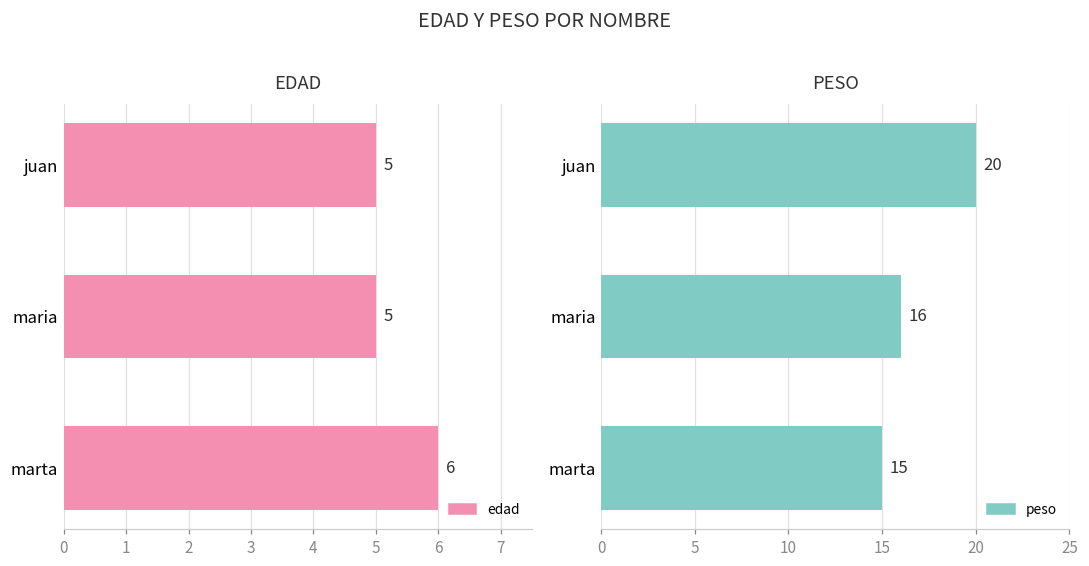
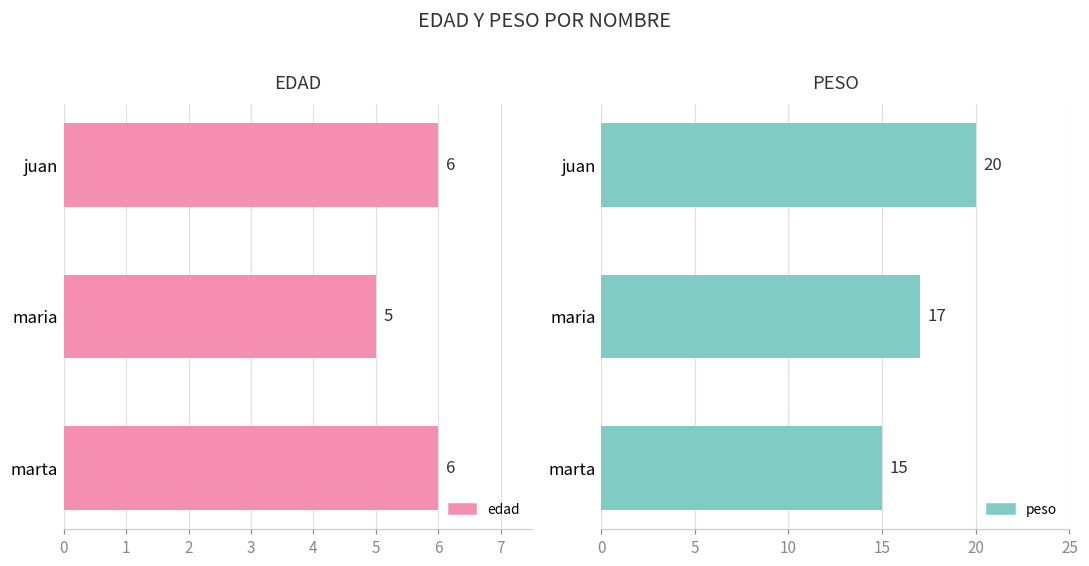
  {
    "EDAD": {
-     "juan": 5,
+     "juan": 6,
      "maria": 5,
      "marta": 6
    },
    "PESO": {
      "juan": 20,
-     "maria": 16,
+     "maria": 17,
      "marta": 15
    }
  }
